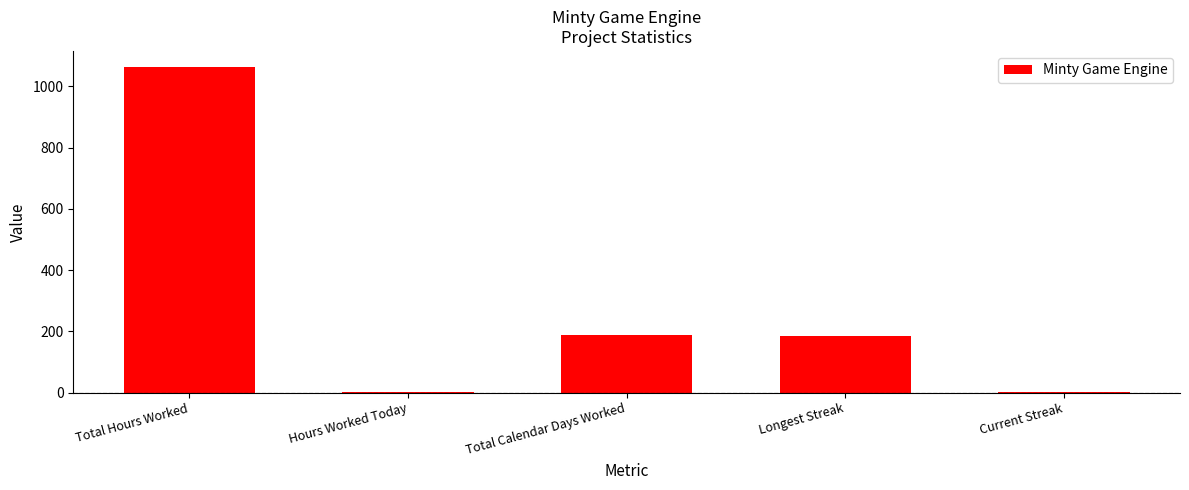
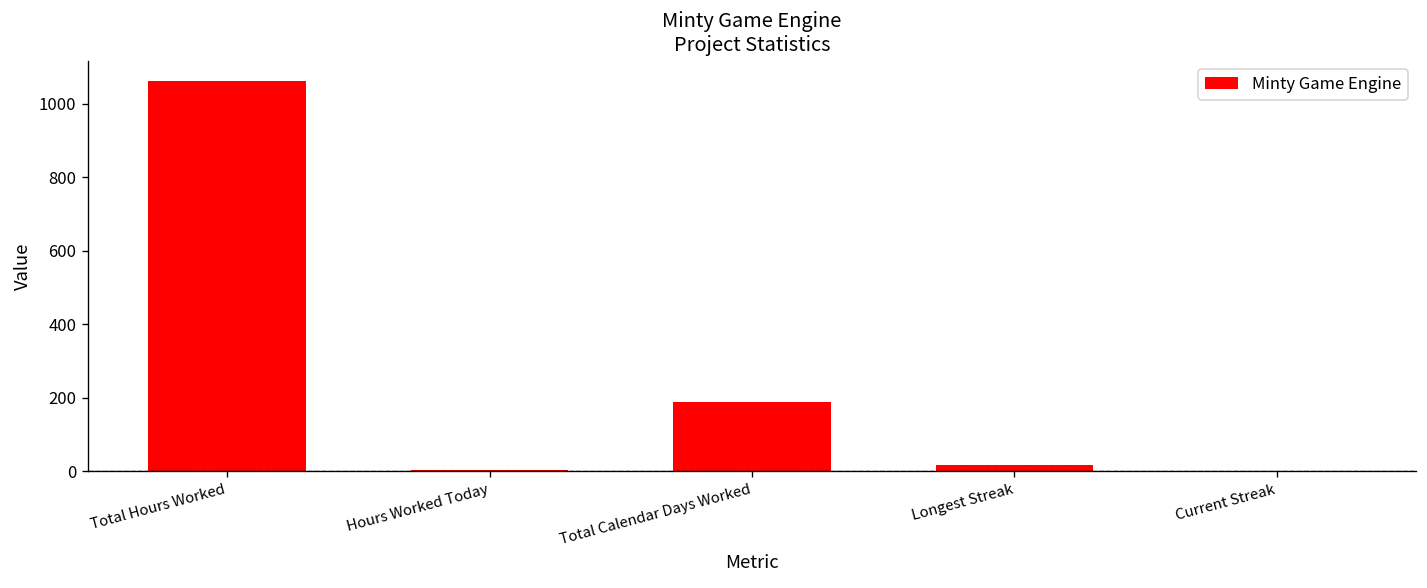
  {
    "Total Hours Worked": 1060,
    "Total Calendar Days Worked": 190,
-   "Longest Streak": 180
+   "Longest Streak": 20
  }
